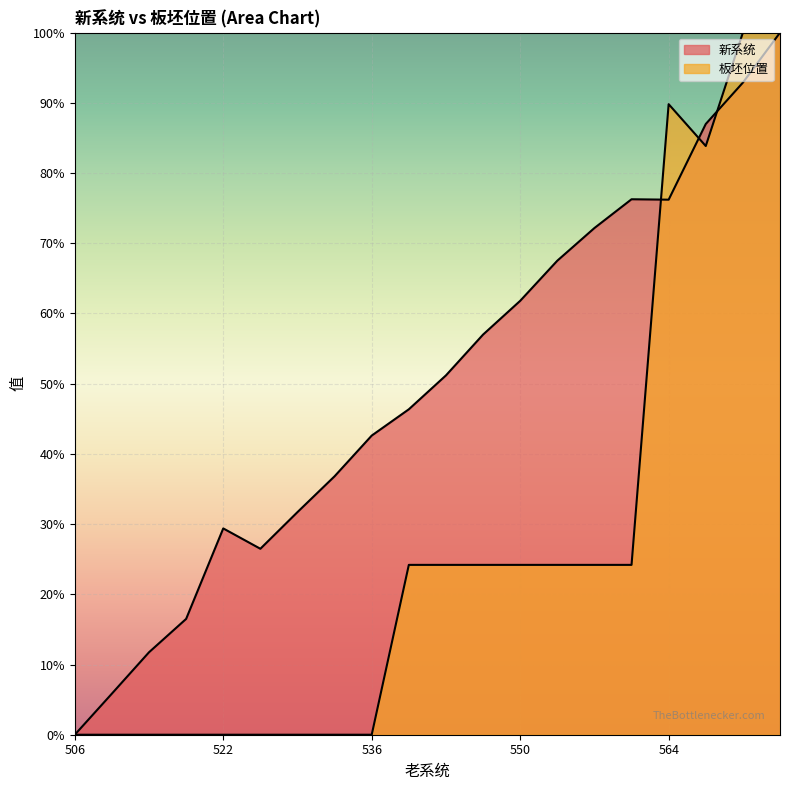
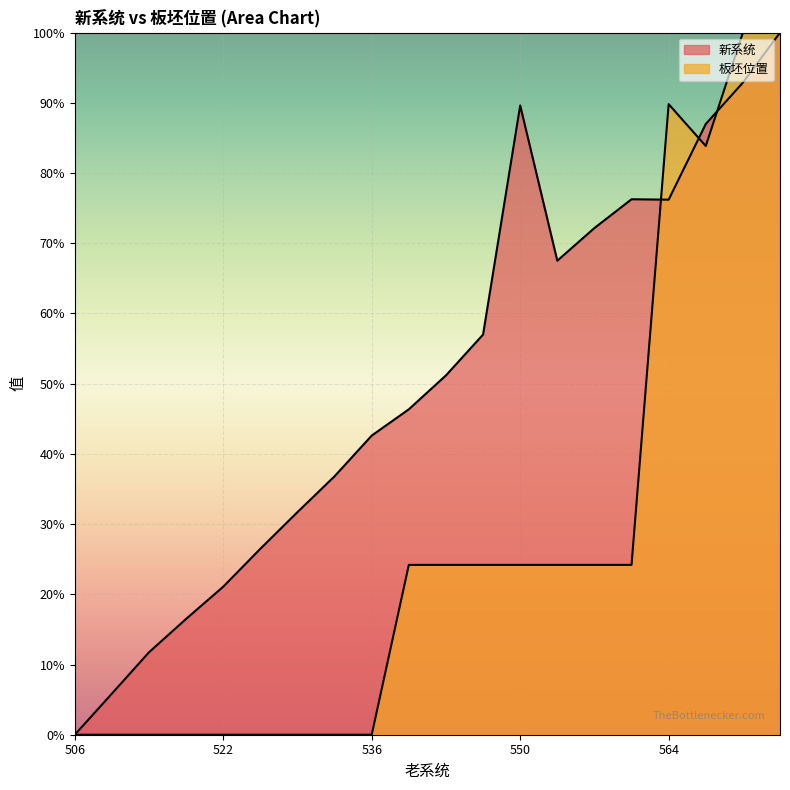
  {
    "新系统": {
-     "522": "29%",
+     "522": "21%",
      "536": "43%",
-     "550": "62%",
+     "550": "90%",
      "564": "76%"
    },
    "板坯位置": {
      "522": "0%",
      "536": "0%",
      "550": "24%",
      "564": "90%"
    }
  }
